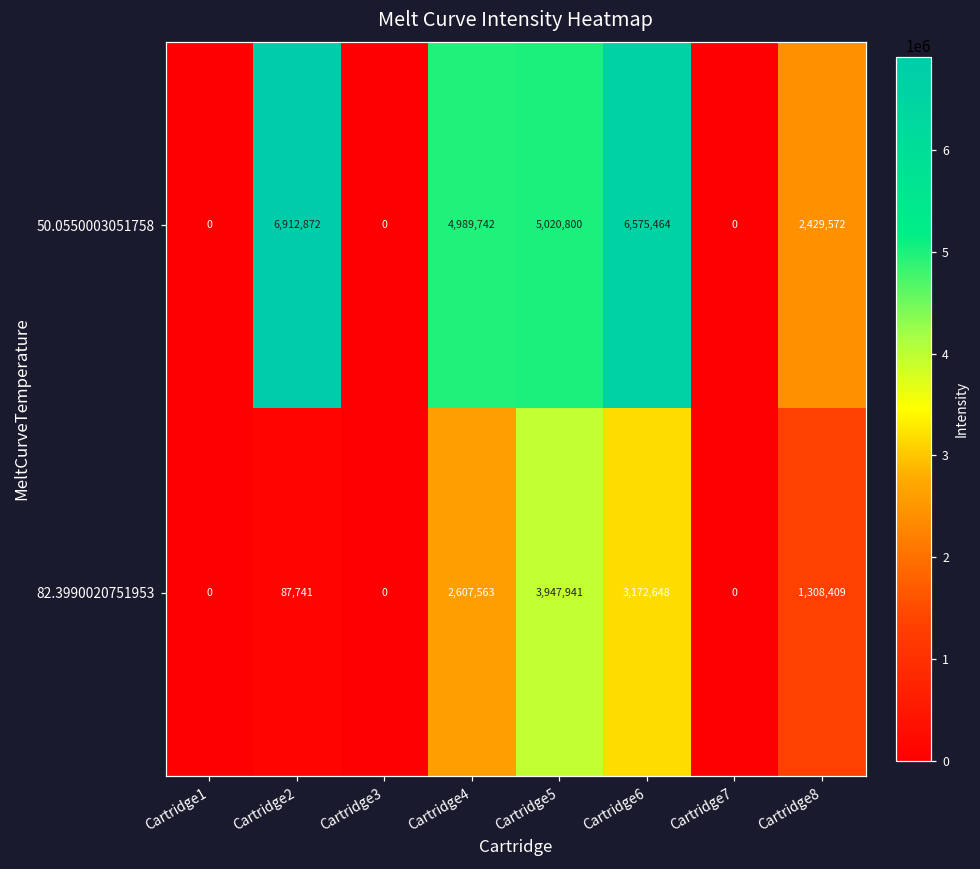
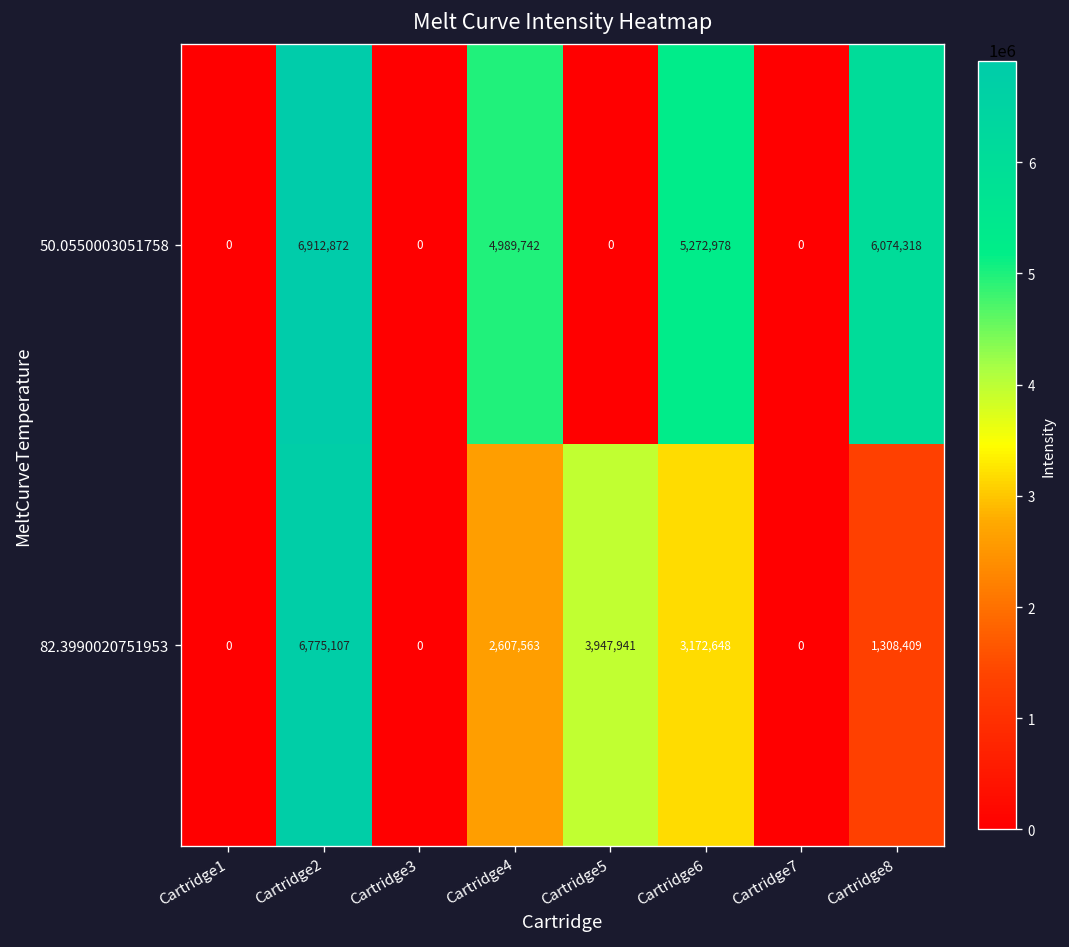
  {
    "50.0550003051758": {
      "Cartridge1": "0",
      "Cartridge2": "6,912,872",
      "Cartridge3": "0",
      "Cartridge4": "4,989,742",
-     "Cartridge5": "5,020,800",
-     "Cartridge6": "6,575,464",
+     "Cartridge5": "0",
+     "Cartridge6": "5,272,978",
      "Cartridge7": "0",
-     "Cartridge8": "2,429,572"
+     "Cartridge8": "6,074,318"
    },
    "82.3990020751953": {
      "Cartridge1": "0",
-     "Cartridge2": "87,741",
+     "Cartridge2": "6,775,107",
      "Cartridge3": "0",
      "Cartridge4": "2,607,563",
      "Cartridge5": "3,947,941",
      "Cartridge6": "3,172,648",
      "Cartridge7": "0",
      "Cartridge8": "1,308,409"
    }
  }
